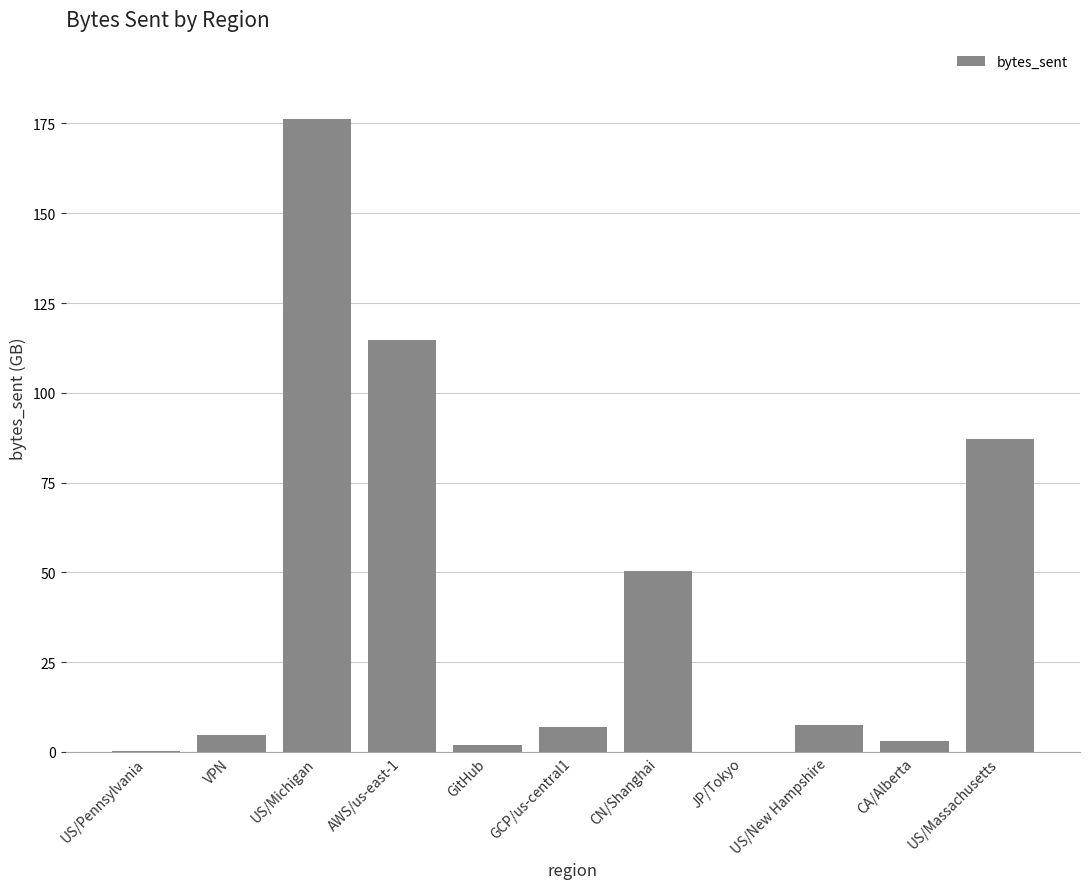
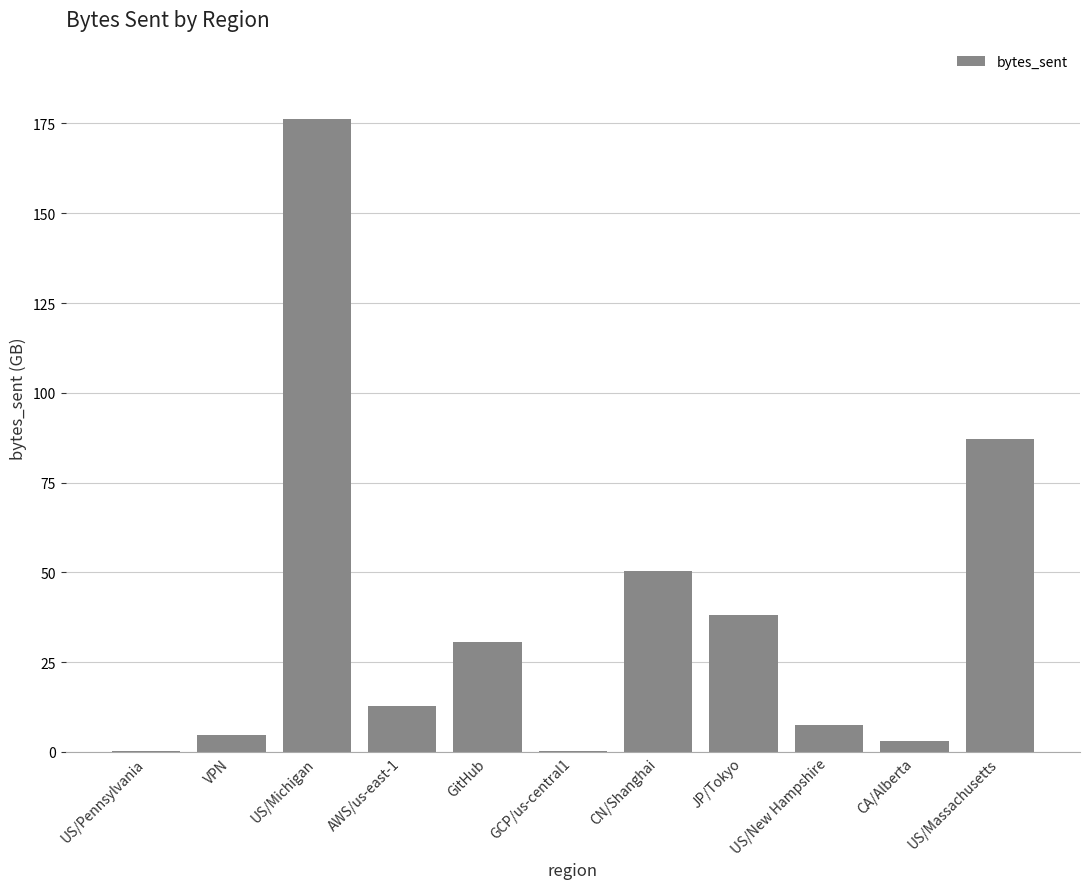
  {
    "VPN": 5,
    "US/Michigan": 176,
-   "AWS/us-east-1": 115,
-   "GitHub": 2,
-   "GCP/us-central1": 7,
+   "AWS/us-east-1": 13,
+   "GitHub": 31,
+   "GCP/us-central1": 0,
    "CN/Shanghai": 50,
-   "JP/Tokyo": 0,
+   "JP/Tokyo": 38,
    "US/New Hampshire": 7,
    "CA/Alberta": 3,
    "US/Massachusetts": 87
  }
